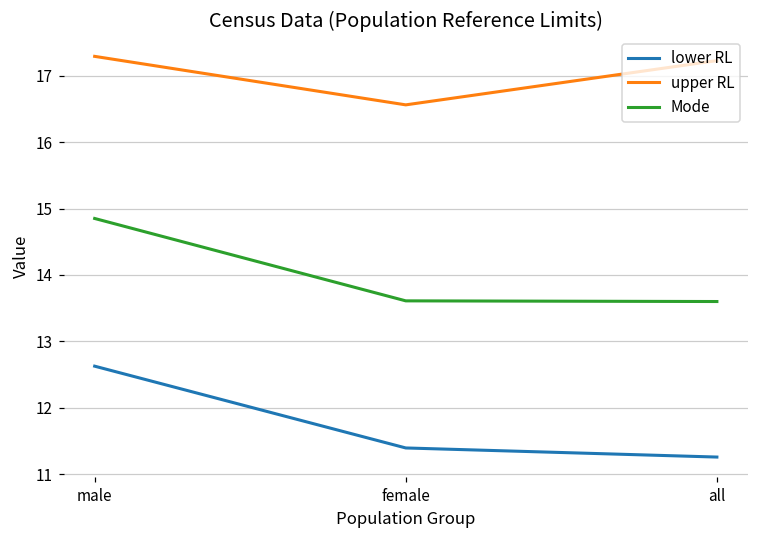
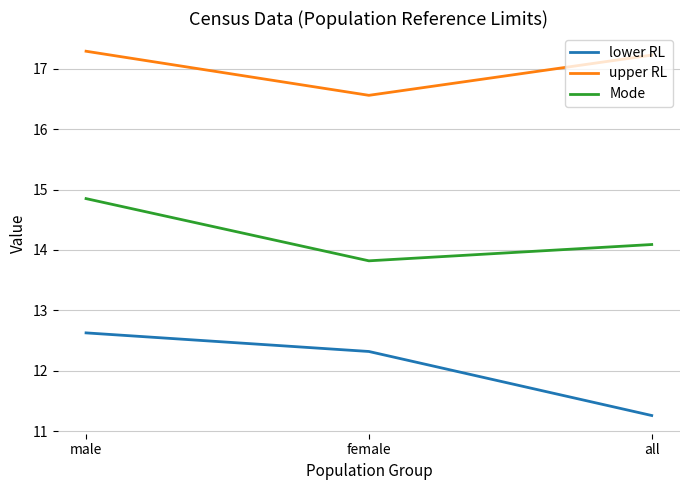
  {
    "lower RL": {
      "male": 12.6,
-     "female": 11.4,
+     "female": 12.3,
      "all": 11.3
    },
    "upper RL": {
      "male": 17.3,
      "female": 16.6
    },
    "Mode": {
      "male": 14.9,
-     "female": 13.6,
-     "all": 13.6
+     "female": 13.8,
+     "all": 14.1
    }
  }
